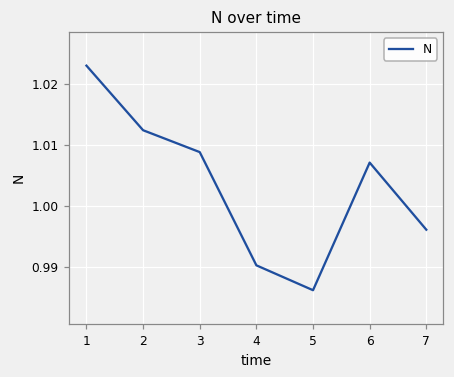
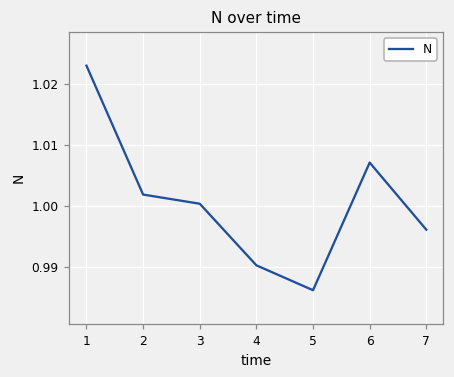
  {
    "1": 1.023,
-   "2": 1.012,
-   "3": 1.009,
+   "2": 1.002,
+   "3": 1.000,
    "4": 0.990,
    "5": 0.986,
    "6": 1.007,
    "7": 0.996
  }
